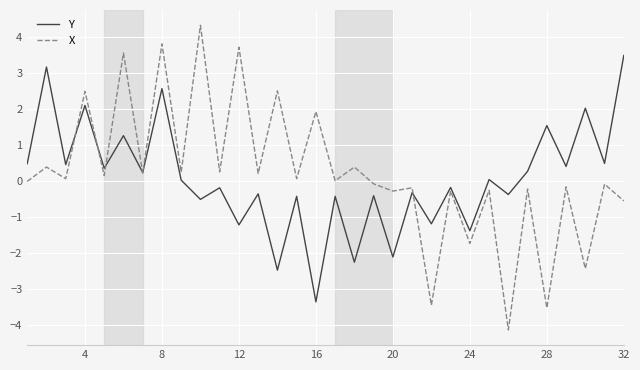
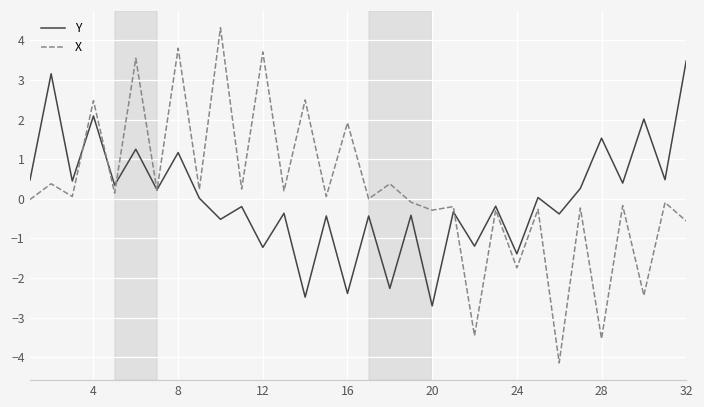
  {
    "Y": {
      "4": 2.1,
-     "8": 2.6,
+     "8": 1.2,
      "12": -1.2,
-     "16": -3.4,
-     "20": -2.1,
+     "16": -2.4,
+     "20": -2.7,
      "24": -1.4,
      "28": 1.5,
      "32": 3.5
    },
    "X": {
      "4": 2.5,
      "8": 3.8,
      "12": 3.7,
      "16": 1.9,
      "20": -0.3,
      "24": -1.7,
      "28": -3.5,
      "32": -0.6
    }
  }
